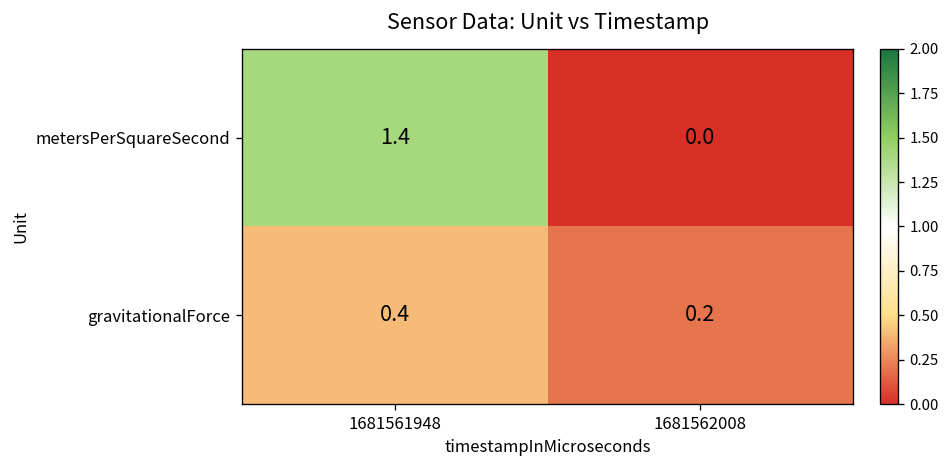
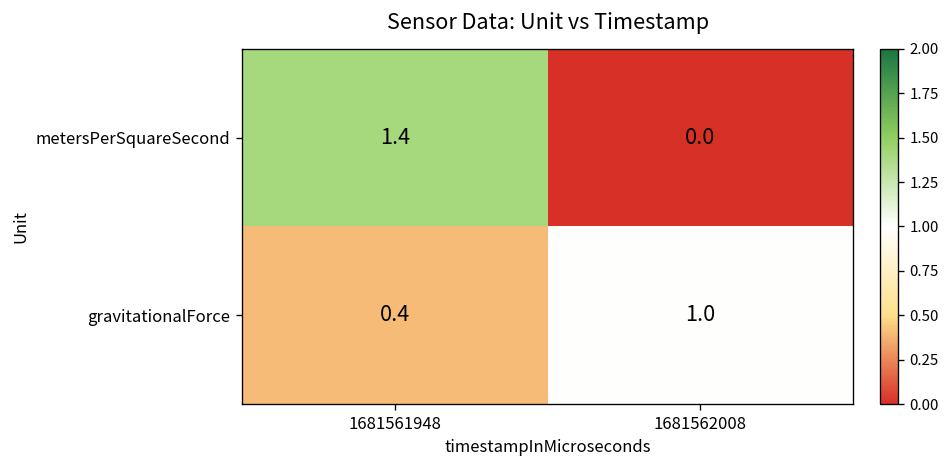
  {
    "metersPerSquareSecond": {
      "1681561948": 1.4,
      "1681562008": 0.0
    },
    "gravitationalForce": {
      "1681561948": 0.4,
-     "1681562008": 0.2
+     "1681562008": 1.0
    }
  }
